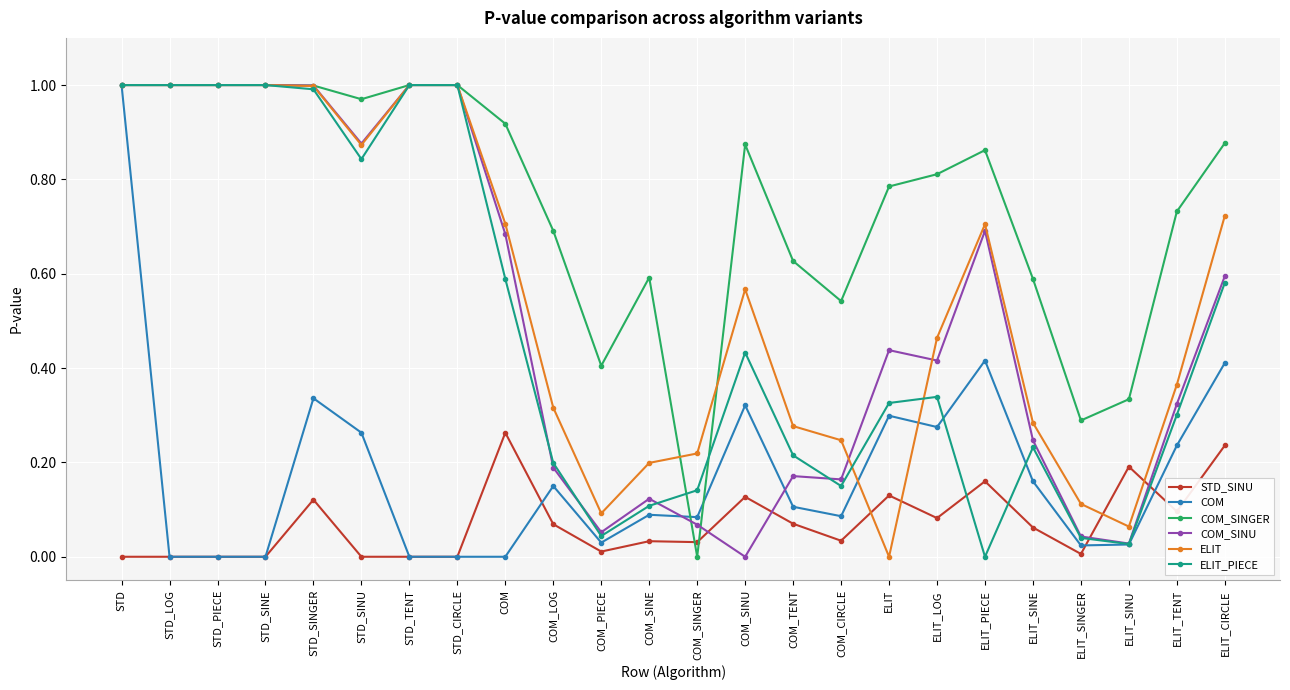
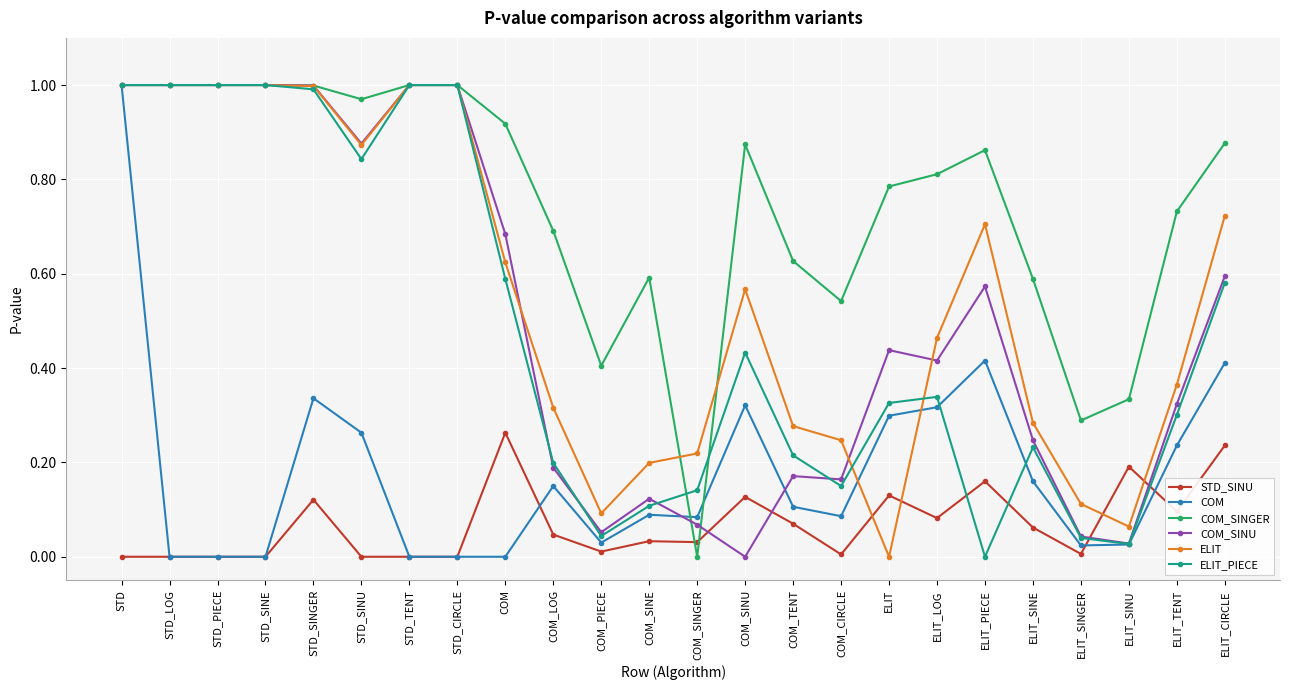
  {
    "STD_SINU": {
      "STD": 0.00,
      "STD_SINGER": 0.12,
      "STD_SINU": 0.00,
      "COM": 0.26,
-     "COM_LOG": 0.07,
+     "COM_LOG": 0.05,
      "COM_PIECE": 0.01,
      "COM_SINE": 0.03,
      "COM_SINGER": 0.03,
      "COM_SINU": 0.13,
      "COM_TENT": 0.07,
-     "COM_CIRCLE": 0.03,
+     "COM_CIRCLE": 0.01,
      "ELIT": 0.13,
      "ELIT_LOG": 0.08,
      "ELIT_PIECE": 0.16,
      "ELIT_SINE": 0.06,
      "ELIT_SINGER": 0.01,
      "ELIT_SINU": 0.19,
      "ELIT_CIRCLE": 0.24
    },
    "COM": {
      "STD_SINGER": 0.34,
      "STD_SINU": 0.26,
      "COM": 0.00,
      "COM_LOG": 0.15,
      "COM_PIECE": 0.03,
      "COM_SINE": 0.09,
      "COM_SINGER": 0.08,
      "COM_SINU": 0.32,
      "COM_TENT": 0.11,
      "COM_CIRCLE": 0.09,
      "ELIT": 0.30,
-     "ELIT_LOG": 0.28,
+     "ELIT_LOG": 0.32,
      "ELIT_PIECE": 0.42,
      "ELIT_SINE": 0.16,
      "ELIT_SINGER": 0.02,
      "ELIT_TENT": 0.24,
      "ELIT_CIRCLE": 0.41
    },
    "COM_SINU": {
      "COM": 0.68,
      "COM_LOG": 0.19,
      "COM_PIECE": 0.05,
      "COM_SINE": 0.12,
      "COM_SINGER": 0.07,
      "COM_SINU": 0.00,
      "COM_TENT": 0.17,
      "COM_CIRCLE": 0.16,
      "ELIT": 0.44,
      "ELIT_LOG": 0.42,
-     "ELIT_PIECE": 0.69,
+     "ELIT_PIECE": 0.57,
      "ELIT_SINE": 0.25,
      "ELIT_TENT": 0.32,
      "ELIT_CIRCLE": 0.60
    },
    "ELIT": {
-     "COM": 0.71,
+     "COM": 0.62,
      "COM_LOG": 0.32,
      "COM_PIECE": 0.09,
      "COM_SINE": 0.20,
      "COM_SINGER": 0.22,
      "COM_SINU": 0.57,
      "COM_TENT": 0.28,
      "COM_CIRCLE": 0.25,
      "ELIT": 0.00,
      "ELIT_LOG": 0.46,
      "ELIT_PIECE": 0.71,
      "ELIT_SINE": 0.28,
      "ELIT_SINGER": 0.11,
      "ELIT_SINU": 0.06,
      "ELIT_TENT": 0.37,
      "ELIT_CIRCLE": 0.72
    }
  }
